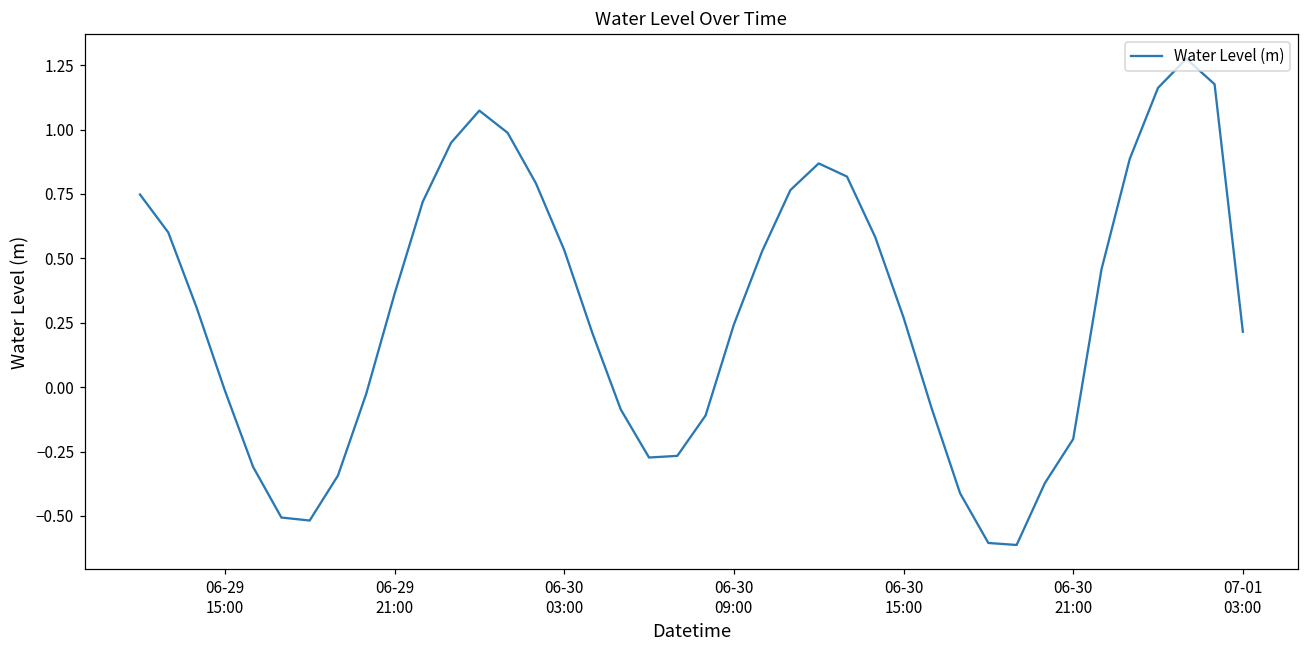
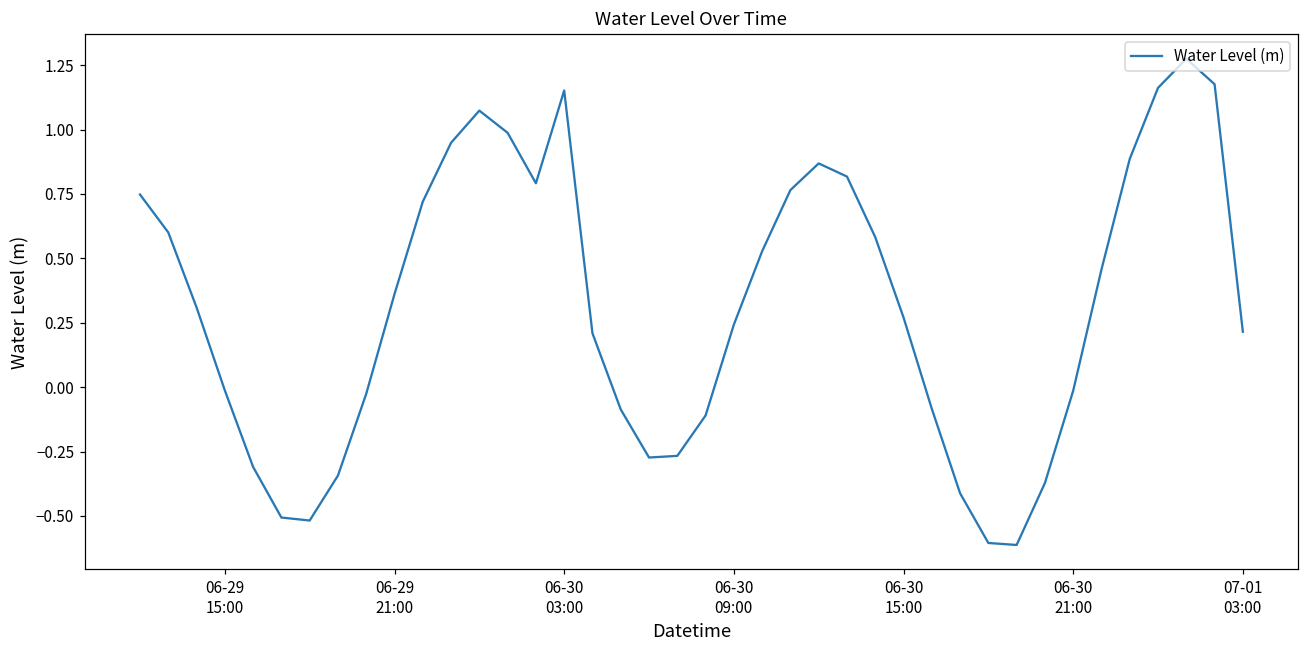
  {
    "06-29 15:00": -0.01,
    "06-29 21:00": 0.36,
-   "06-30 03:00": 0.53,
+   "06-30 03:00": 1.15,
    "06-30 09:00": 0.24,
    "06-30 15:00": 0.27,
-   "06-30 21:00": -0.20,
+   "06-30 21:00": -0.01,
    "07-01 03:00": 0.21
  }
